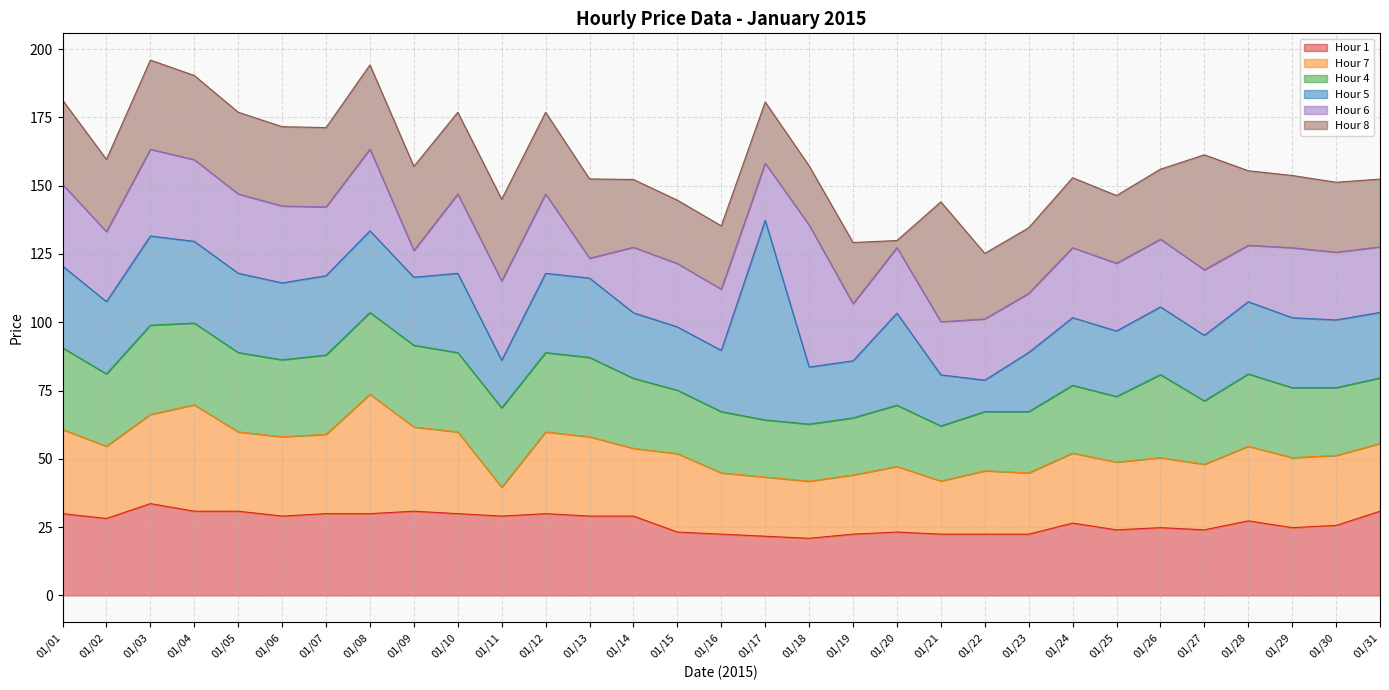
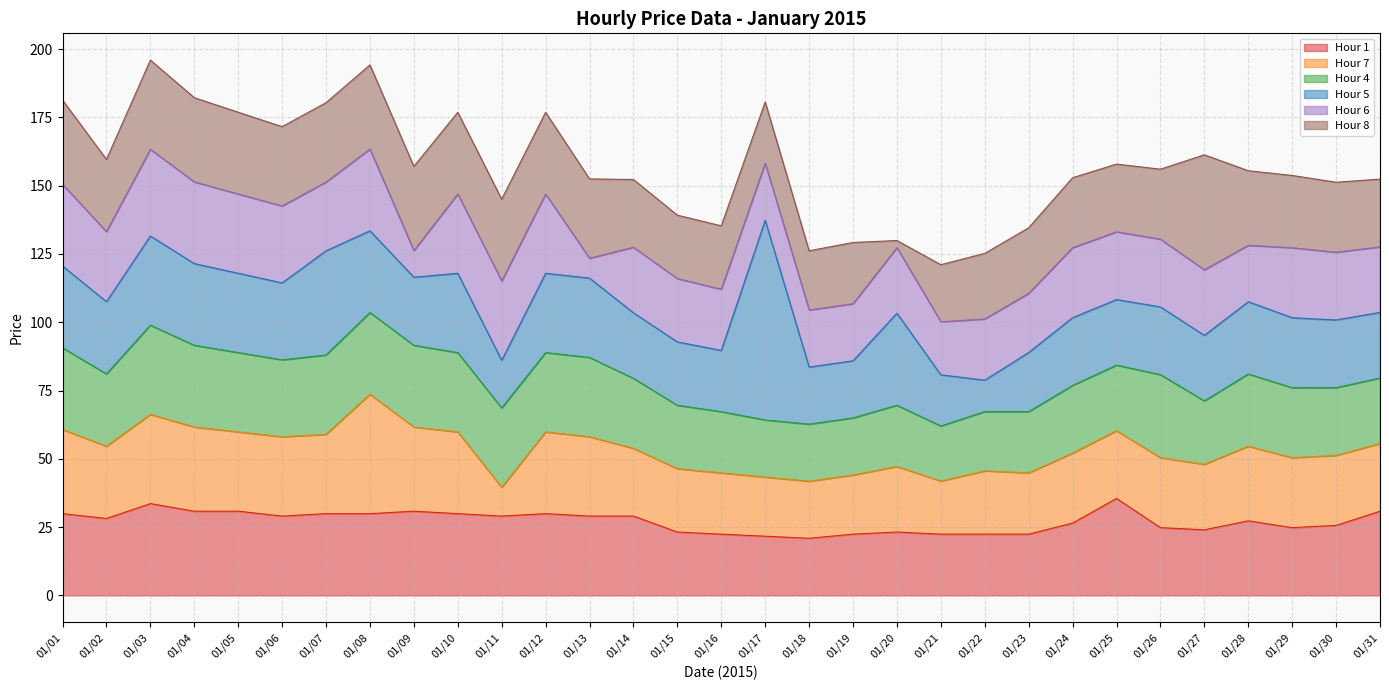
  {
    "Hour 1": {
      "01/01": 30,
      "01/02": 28,
      "01/03": 34,
      "01/04": 31,
      "01/05": 31,
      "01/06": 29,
      "01/07": 30,
      "01/08": 30,
      "01/09": 31,
      "01/10": 30,
      "01/11": 29,
      "01/12": 30,
      "01/13": 29,
      "01/14": 29,
      "01/15": 23,
      "01/16": 22,
      "01/17": 22,
      "01/18": 21,
      "01/19": 22,
      "01/20": 23,
      "01/21": 22,
      "01/22": 22,
      "01/23": 22,
      "01/24": 26,
-     "01/25": 24,
+     "01/25": 36,
      "01/26": 25,
      "01/27": 24,
      "01/28": 27,
      "01/29": 25,
      "01/30": 26,
      "01/31": 31
    },
    "Hour 7": {
      "01/01": 31,
      "01/02": 26,
      "01/03": 33,
-     "01/04": 39,
+     "01/04": 31,
      "01/05": 29,
      "01/06": 29,
      "01/07": 29,
      "01/08": 44,
      "01/09": 31,
      "01/10": 30,
      "01/11": 11,
      "01/12": 30,
      "01/13": 29,
      "01/14": 25,
-     "01/15": 29,
+     "01/15": 23,
      "01/16": 22,
      "01/17": 22,
      "01/18": 21,
      "01/19": 22,
      "01/20": 24,
      "01/21": 19,
      "01/22": 23,
      "01/23": 22,
      "01/24": 26,
      "01/25": 25,
      "01/26": 26,
      "01/27": 24,
      "01/28": 27,
      "01/29": 26,
      "01/30": 26,
      "01/31": 25
    },
    "Hour 4": {
      "01/01": 30,
      "01/02": 26,
      "01/03": 33,
      "01/04": 30,
      "01/05": 29,
      "01/06": 28,
      "01/07": 29,
      "01/08": 30,
      "01/09": 30,
      "01/10": 29,
      "01/11": 29,
      "01/12": 29,
      "01/13": 29,
      "01/14": 26,
      "01/15": 23,
      "01/16": 22,
      "01/17": 21,
      "01/18": 21,
      "01/19": 21,
      "01/20": 22,
      "01/21": 20,
      "01/22": 22,
      "01/23": 22,
      "01/24": 25,
      "01/25": 24,
      "01/26": 30,
      "01/27": 23,
      "01/28": 26,
      "01/29": 26,
      "01/30": 25,
      "01/31": 24
    },
    "Hour 5": {
      "01/01": 30,
      "01/02": 26,
      "01/03": 33,
      "01/04": 30,
      "01/05": 29,
      "01/06": 28,
-     "01/07": 29,
+     "01/07": 38,
      "01/08": 30,
      "01/09": 25,
      "01/10": 29,
      "01/11": 17,
      "01/12": 29,
      "01/13": 29,
      "01/14": 24,
      "01/15": 23,
      "01/16": 22,
      "01/17": 73,
      "01/18": 21,
      "01/19": 21,
      "01/20": 34,
      "01/21": 19,
      "01/22": 12,
      "01/23": 22,
      "01/24": 25,
      "01/25": 24,
      "01/26": 25,
      "01/27": 24,
      "01/28": 26,
      "01/29": 26,
      "01/30": 25,
      "01/31": 24
    },
    "Hour 6": {
      "01/01": 30,
      "01/02": 26,
      "01/03": 32,
      "01/04": 30,
      "01/05": 29,
      "01/06": 28,
      "01/07": 25,
      "01/08": 30,
      "01/09": 10,
      "01/10": 29,
      "01/11": 29,
      "01/12": 29,
      "01/13": 7,
      "01/14": 24,
      "01/15": 23,
      "01/16": 22,
      "01/17": 21,
-     "01/18": 52,
+     "01/18": 21,
      "01/19": 21,
      "01/20": 24,
      "01/21": 19,
      "01/22": 22,
      "01/23": 22,
      "01/24": 26,
      "01/25": 25,
      "01/26": 25,
      "01/27": 24,
      "01/28": 21,
      "01/29": 26,
      "01/30": 25,
      "01/31": 24
    },
    "Hour 8": {
      "01/01": 31,
      "01/02": 26,
      "01/03": 33,
      "01/04": 31,
      "01/05": 30,
      "01/06": 29,
      "01/07": 29,
      "01/08": 31,
      "01/09": 31,
      "01/10": 30,
      "01/11": 30,
      "01/12": 30,
      "01/13": 29,
      "01/14": 25,
      "01/15": 23,
      "01/16": 23,
      "01/17": 22,
      "01/18": 22,
      "01/19": 22,
      "01/20": 3,
-     "01/21": 44,
+     "01/21": 21,
      "01/22": 24,
      "01/23": 24,
      "01/24": 26,
      "01/25": 25,
      "01/26": 26,
      "01/27": 42,
      "01/28": 27,
      "01/29": 26,
      "01/30": 26,
      "01/31": 25
    }
  }
